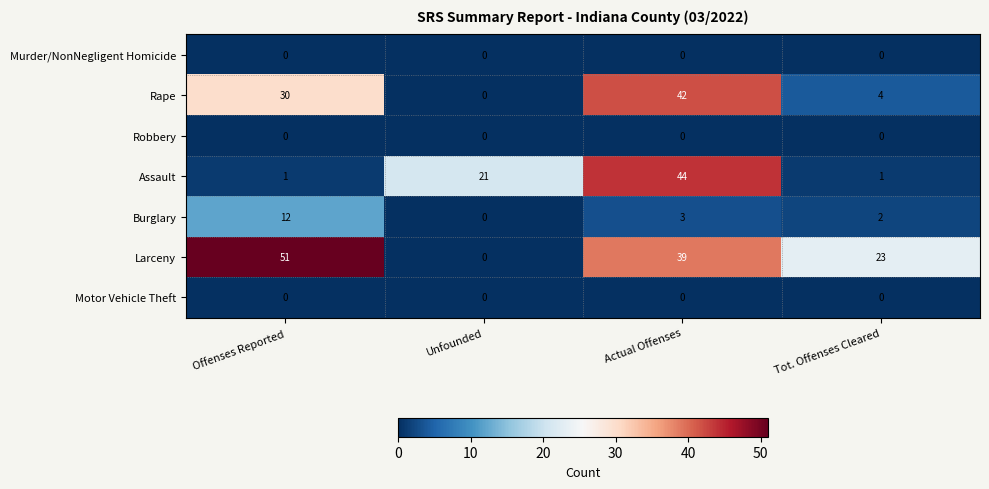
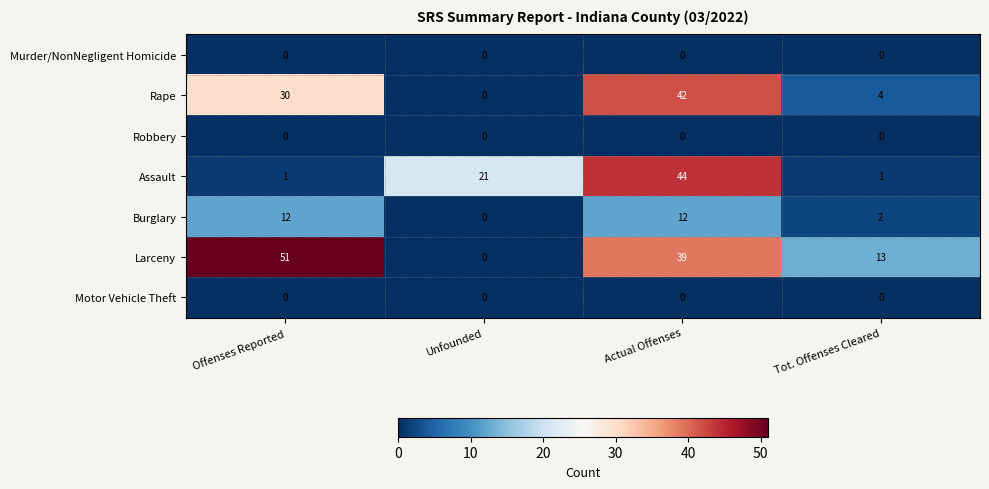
  {
    "Murder/NonNegligent Homicide": {
      "Offenses Reported": 0,
      "Unfounded": 0,
      "Actual Offenses": 0,
      "Tot. Offenses Cleared": 0
    },
    "Rape": {
      "Offenses Reported": 30,
      "Unfounded": 0,
      "Actual Offenses": 42,
      "Tot. Offenses Cleared": 4
    },
    "Robbery": {
      "Offenses Reported": 0,
      "Unfounded": 0,
      "Actual Offenses": 0,
      "Tot. Offenses Cleared": 0
    },
    "Assault": {
      "Offenses Reported": 1,
      "Unfounded": 21,
      "Actual Offenses": 44,
      "Tot. Offenses Cleared": 1
    },
    "Burglary": {
      "Offenses Reported": 12,
      "Unfounded": 0,
-     "Actual Offenses": 3,
+     "Actual Offenses": 12,
      "Tot. Offenses Cleared": 2
    },
    "Larceny": {
      "Offenses Reported": 51,
      "Unfounded": 0,
      "Actual Offenses": 39,
-     "Tot. Offenses Cleared": 23
+     "Tot. Offenses Cleared": 13
    },
    "Motor Vehicle Theft": {
      "Offenses Reported": 0,
      "Unfounded": 0,
      "Actual Offenses": 0,
      "Tot. Offenses Cleared": 0
    }
  }
